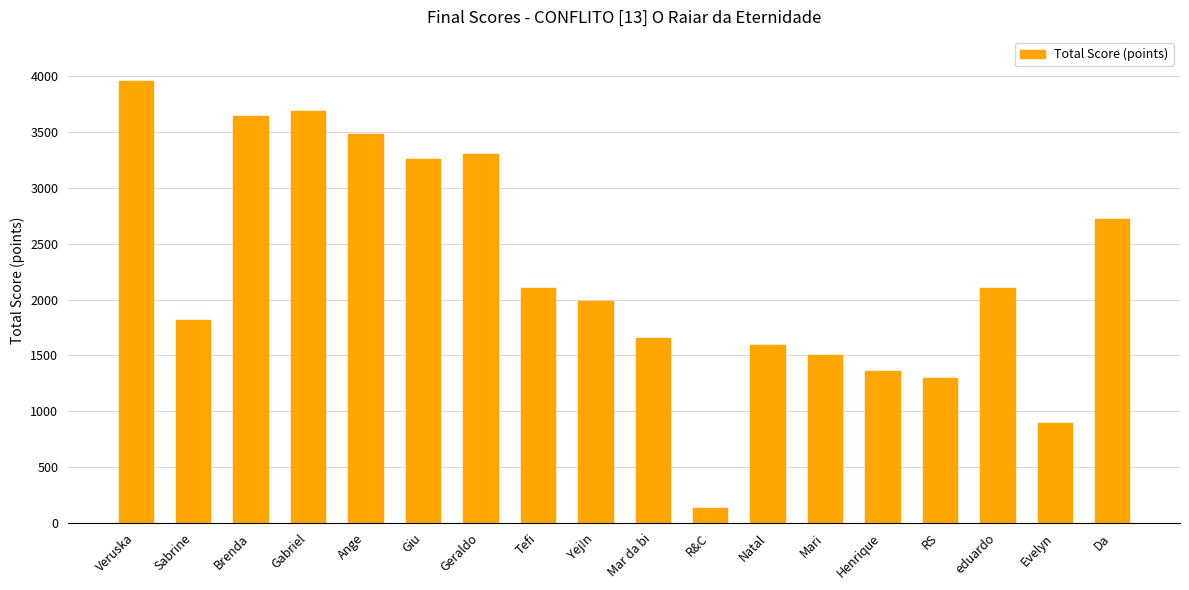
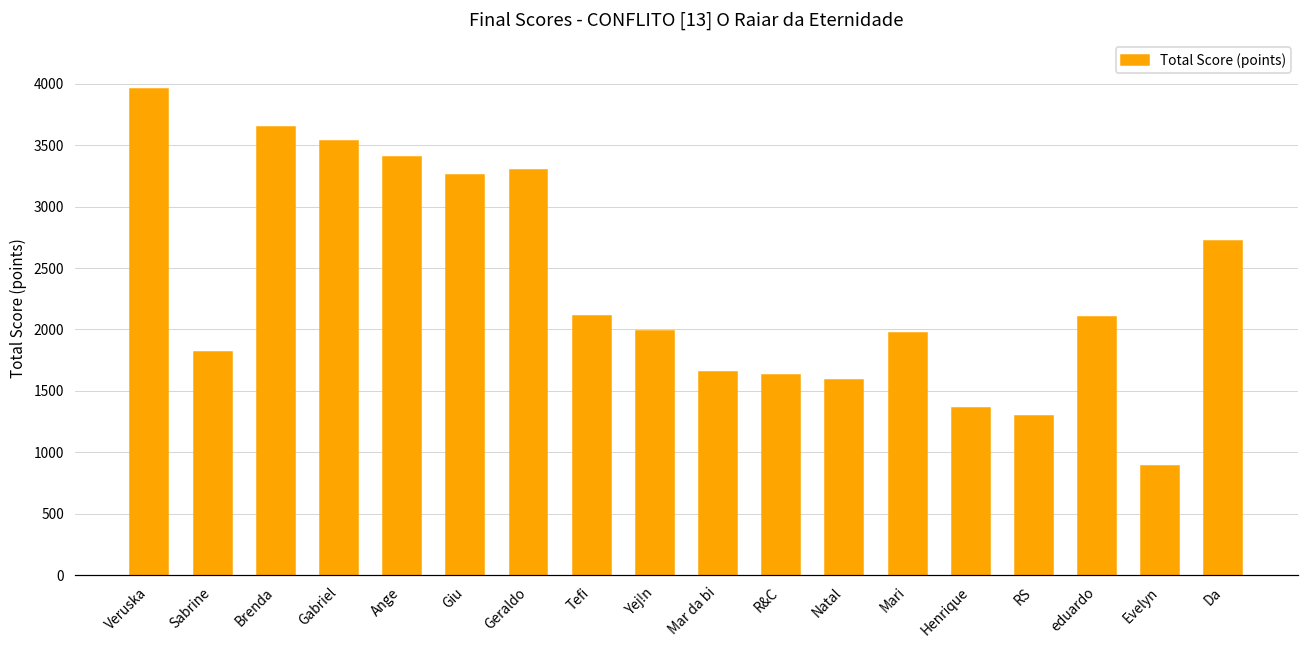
  {
    "Veruska": 3960,
    "Sabrine": 1820,
    "Brenda": 3650,
-   "Gabriel": 3690,
-   "Ange": 3480,
+   "Gabriel": 3540,
+   "Ange": 3400,
    "Giu": 3260,
    "Geraldo": 3300,
    "Tefi": 2110,
    "Yej!n": 1990,
    "Mar da bi": 1650,
-   "R&C": 130,
+   "R&C": 1630,
    "Natal": 1590,
-   "Mari": 1500,
+   "Mari": 1970,
    "Henrique": 1360,
    "RS": 1290,
    "eduardo": 2100,
    "Evelyn": 890,
    "Da": 2720
  }
